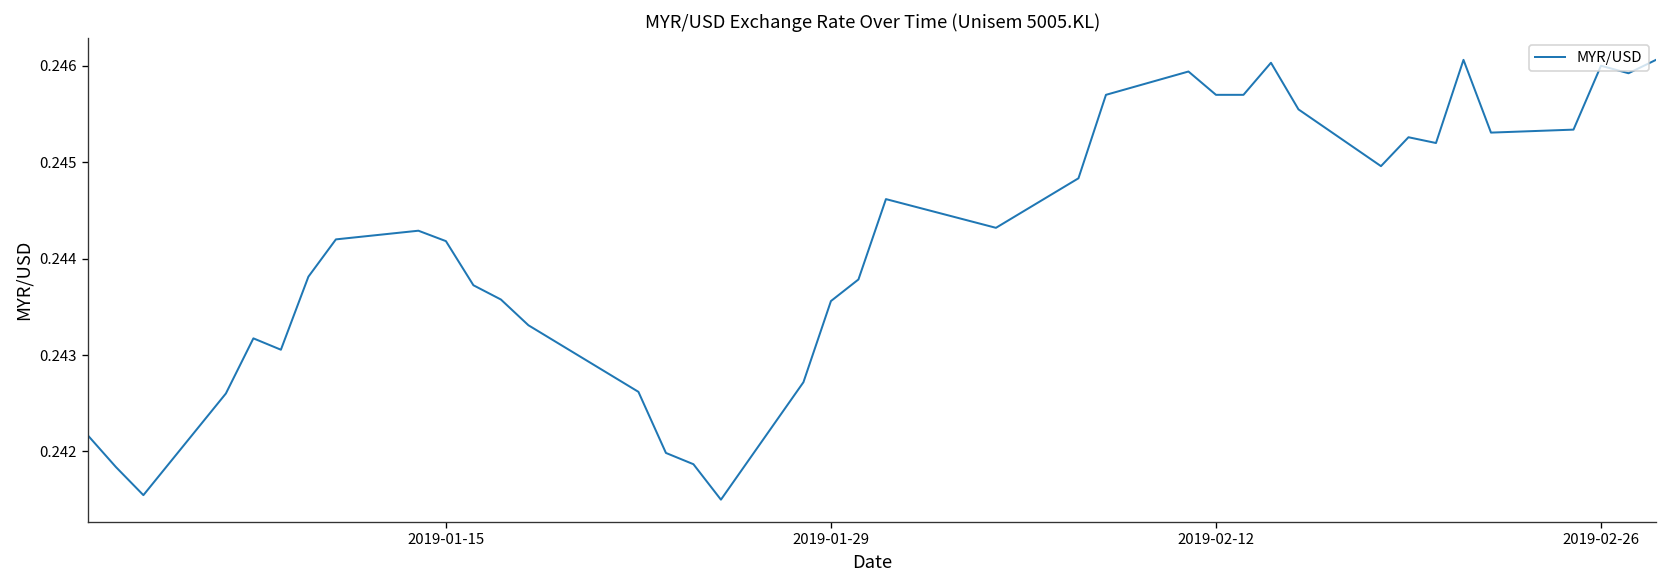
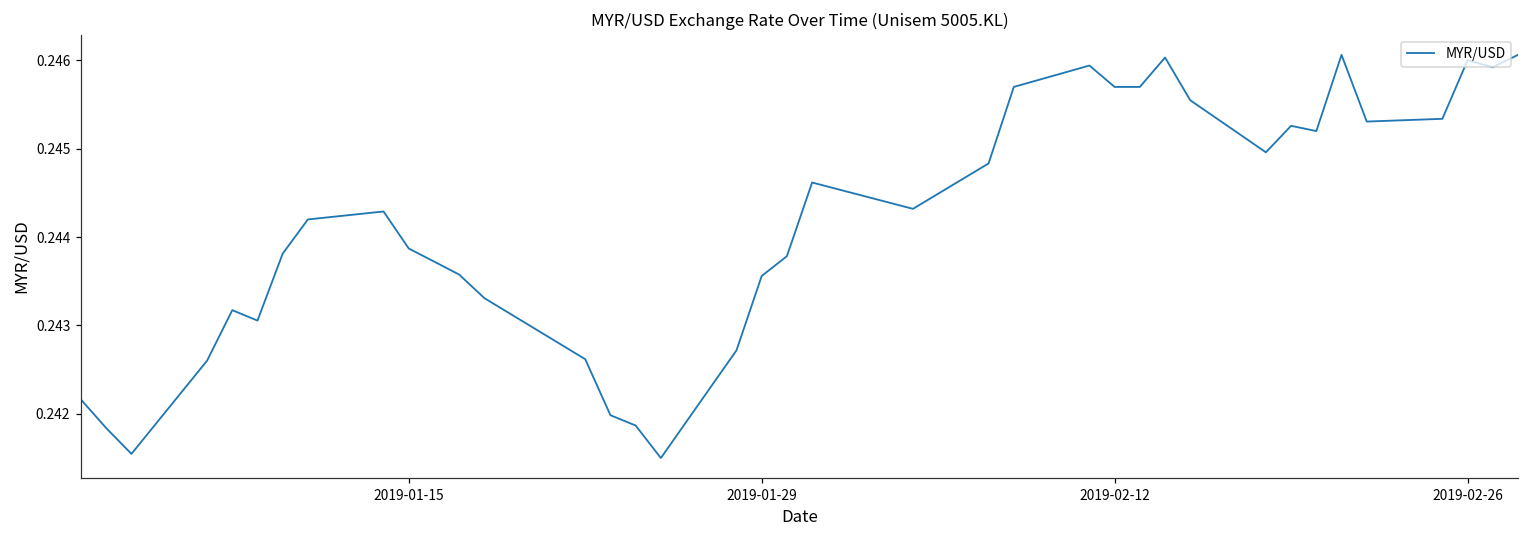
  {
-   "2019-01-15": 0.2442,
+   "2019-01-15": 0.2439,
    "2019-01-29": 0.2436,
    "2019-02-12": 0.2457
  }
